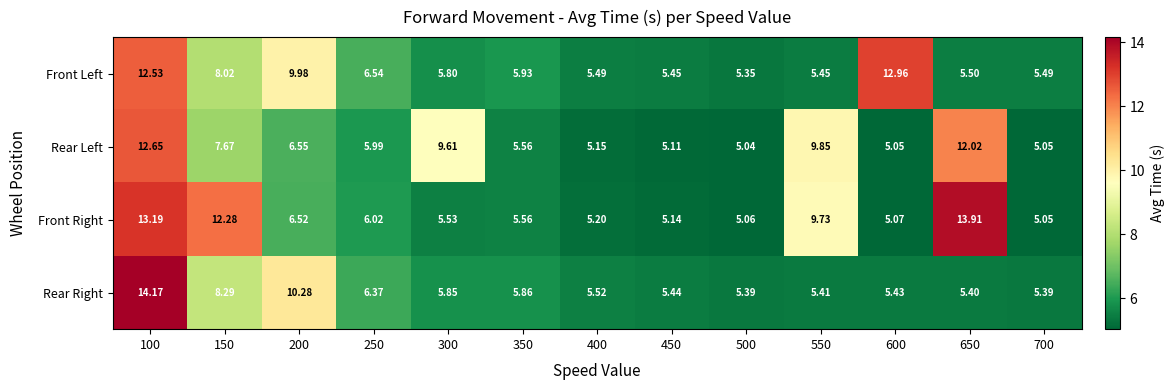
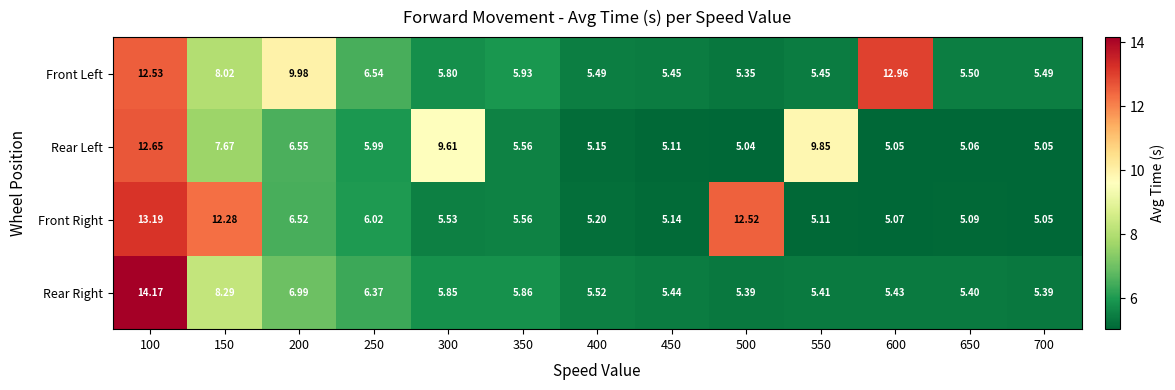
  {
    "Front Left": {
      "100": 12.53,
      "150": 8.02,
      "200": 9.98,
      "250": 6.54,
      "300": 5.80,
      "350": 5.93,
      "400": 5.49,
      "450": 5.45,
      "500": 5.35,
      "550": 5.45,
      "600": 12.96,
      "650": 5.50,
      "700": 5.49
    },
    "Rear Left": {
      "100": 12.65,
      "150": 7.67,
      "200": 6.55,
      "250": 5.99,
      "300": 9.61,
      "350": 5.56,
      "400": 5.15,
      "450": 5.11,
      "500": 5.04,
      "550": 9.85,
      "600": 5.05,
-     "650": 12.02,
+     "650": 5.06,
      "700": 5.05
    },
    "Front Right": {
      "100": 13.19,
      "150": 12.28,
      "200": 6.52,
      "250": 6.02,
      "300": 5.53,
      "350": 5.56,
      "400": 5.20,
      "450": 5.14,
-     "500": 5.06,
-     "550": 9.73,
+     "500": 12.52,
+     "550": 5.11,
      "600": 5.07,
-     "650": 13.91,
+     "650": 5.09,
      "700": 5.05
    },
    "Rear Right": {
      "100": 14.17,
      "150": 8.29,
-     "200": 10.28,
+     "200": 6.99,
      "250": 6.37,
      "300": 5.85,
      "350": 5.86,
      "400": 5.52,
      "450": 5.44,
      "500": 5.39,
      "550": 5.41,
      "600": 5.43,
      "650": 5.40,
      "700": 5.39
    }
  }
